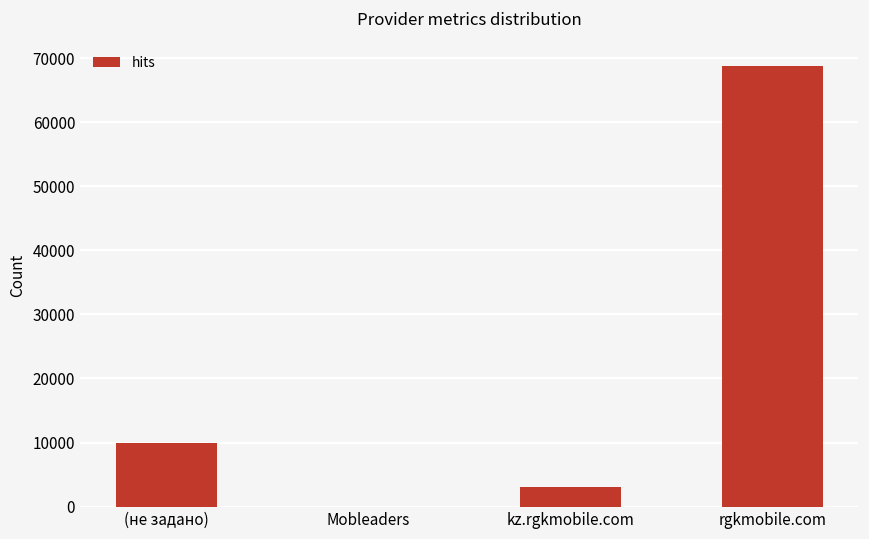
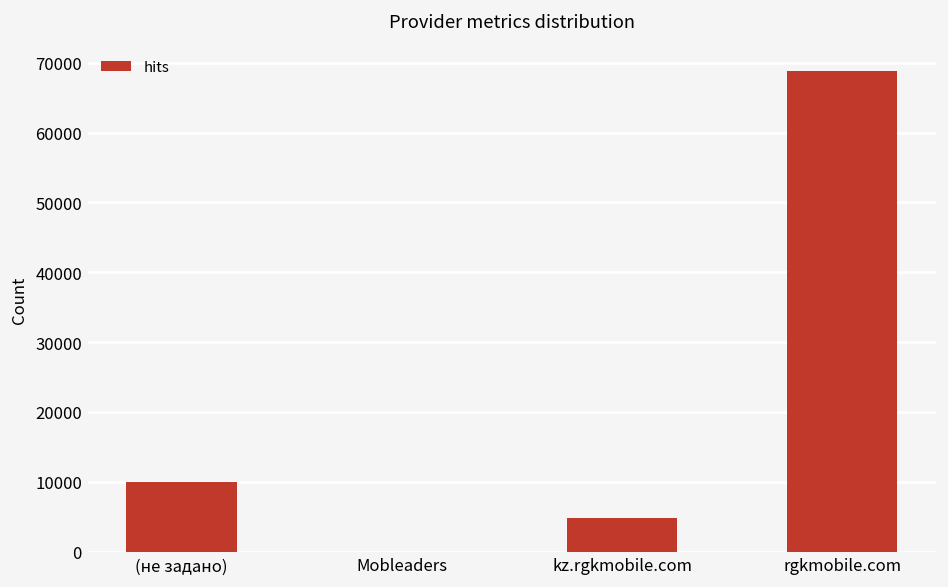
  {
    "(не задано)": 10000,
    "Mobleaders": 0,
-   "kz.rgkmobile.com": 3000,
+   "kz.rgkmobile.com": 5000,
    "rgkmobile.com": 69000
  }
